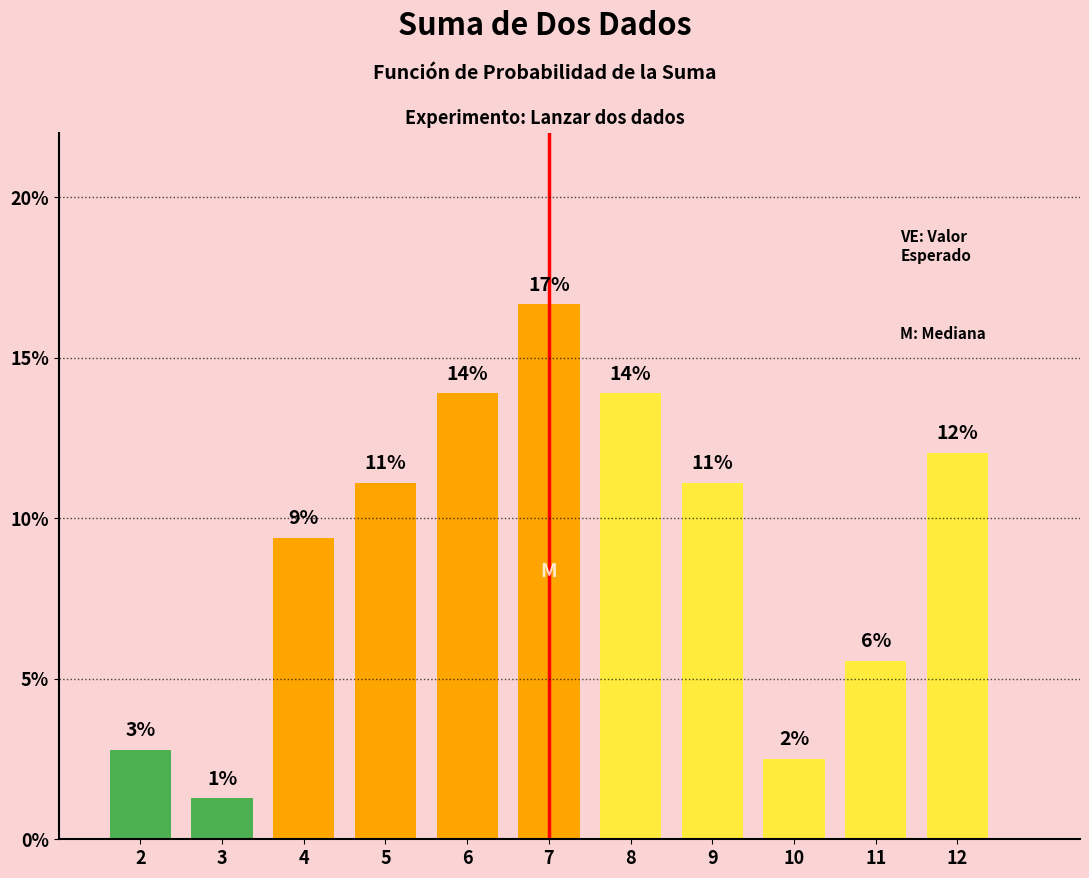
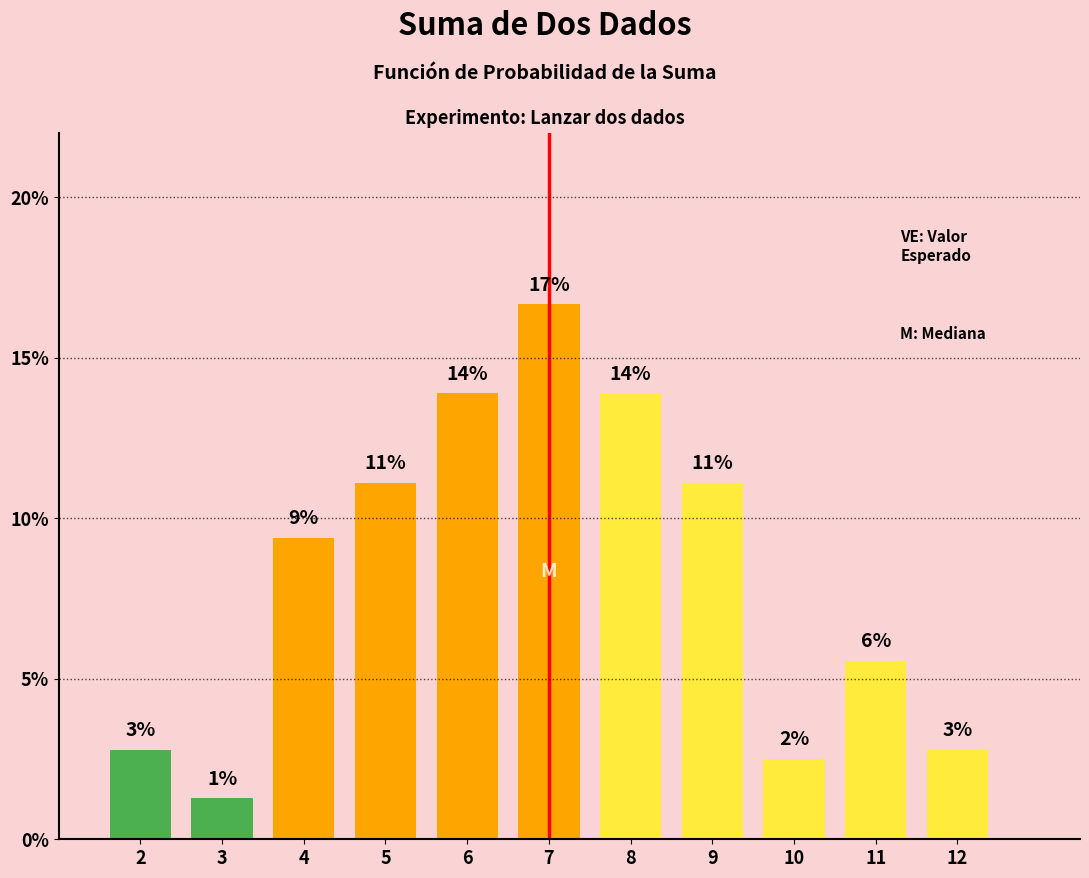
  {
    "2": "3%",
    "3": "1%",
    "4": "9%",
    "5": "11%",
    "6": "14%",
    "7": "17%",
    "8": "14%",
    "9": "11%",
    "10": "2%",
    "11": "6%",
-   "12": "12%"
+   "12": "3%"
  }
